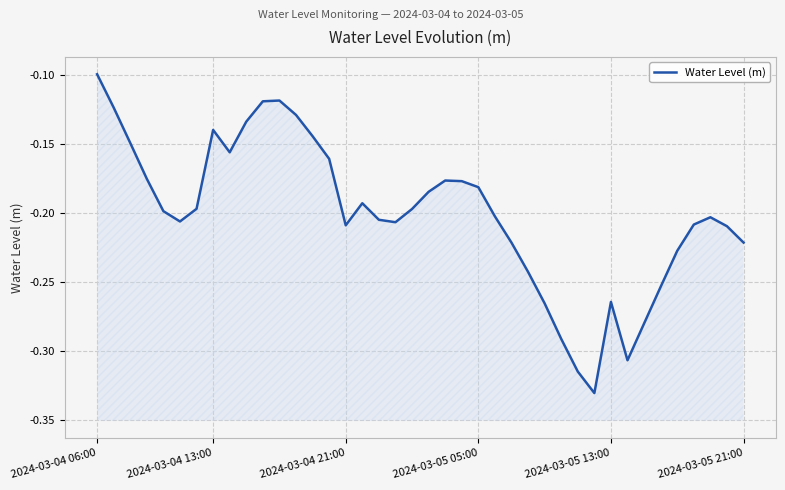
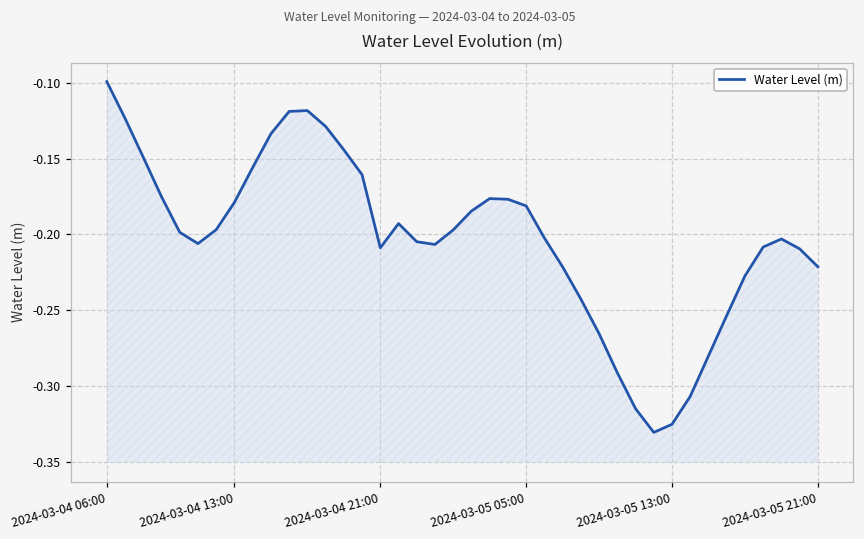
  {
    "2024-03-04 06:00": -0.099,
-   "2024-03-04 13:00": -0.140,
+   "2024-03-04 13:00": -0.179,
    "2024-03-04 21:00": -0.209,
    "2024-03-05 05:00": -0.181,
-   "2024-03-05 13:00": -0.264,
+   "2024-03-05 13:00": -0.325,
    "2024-03-05 21:00": -0.221
  }
